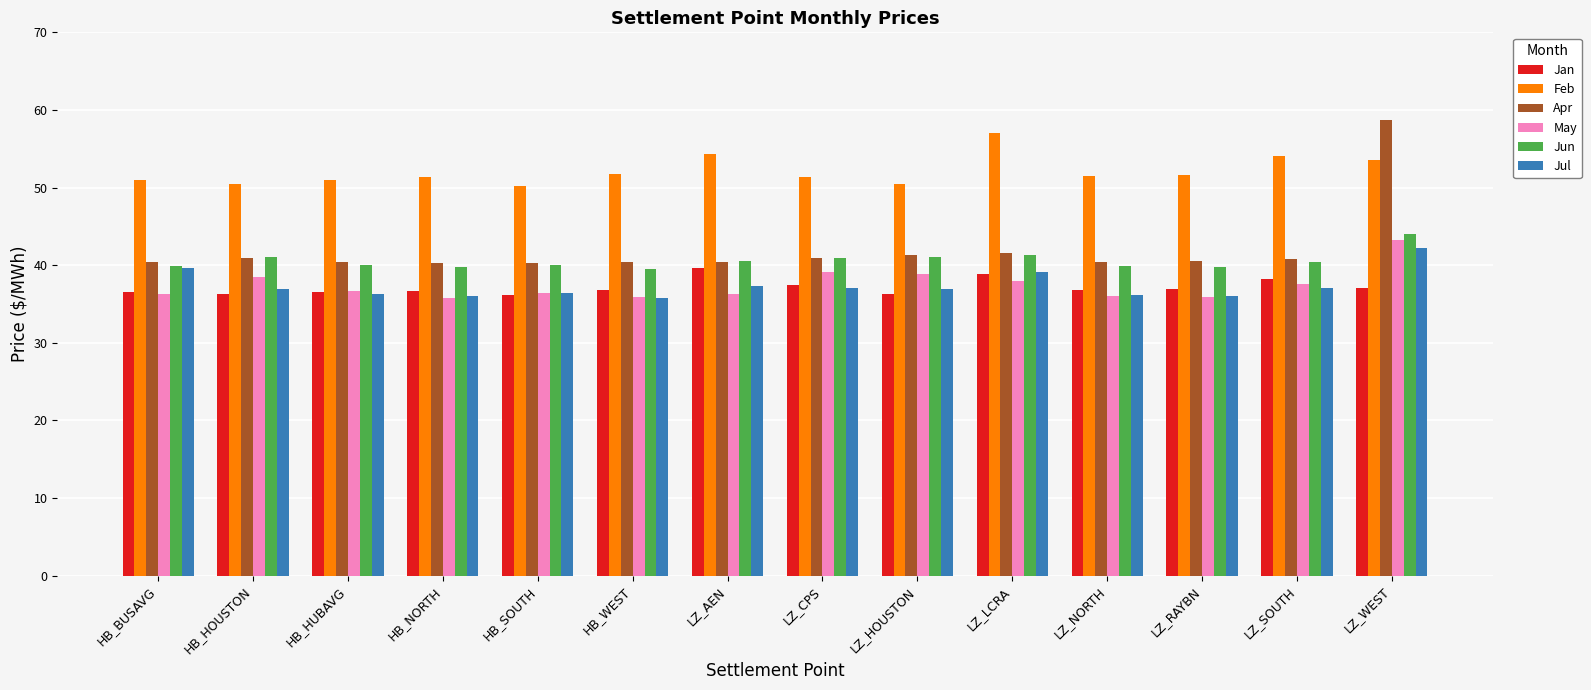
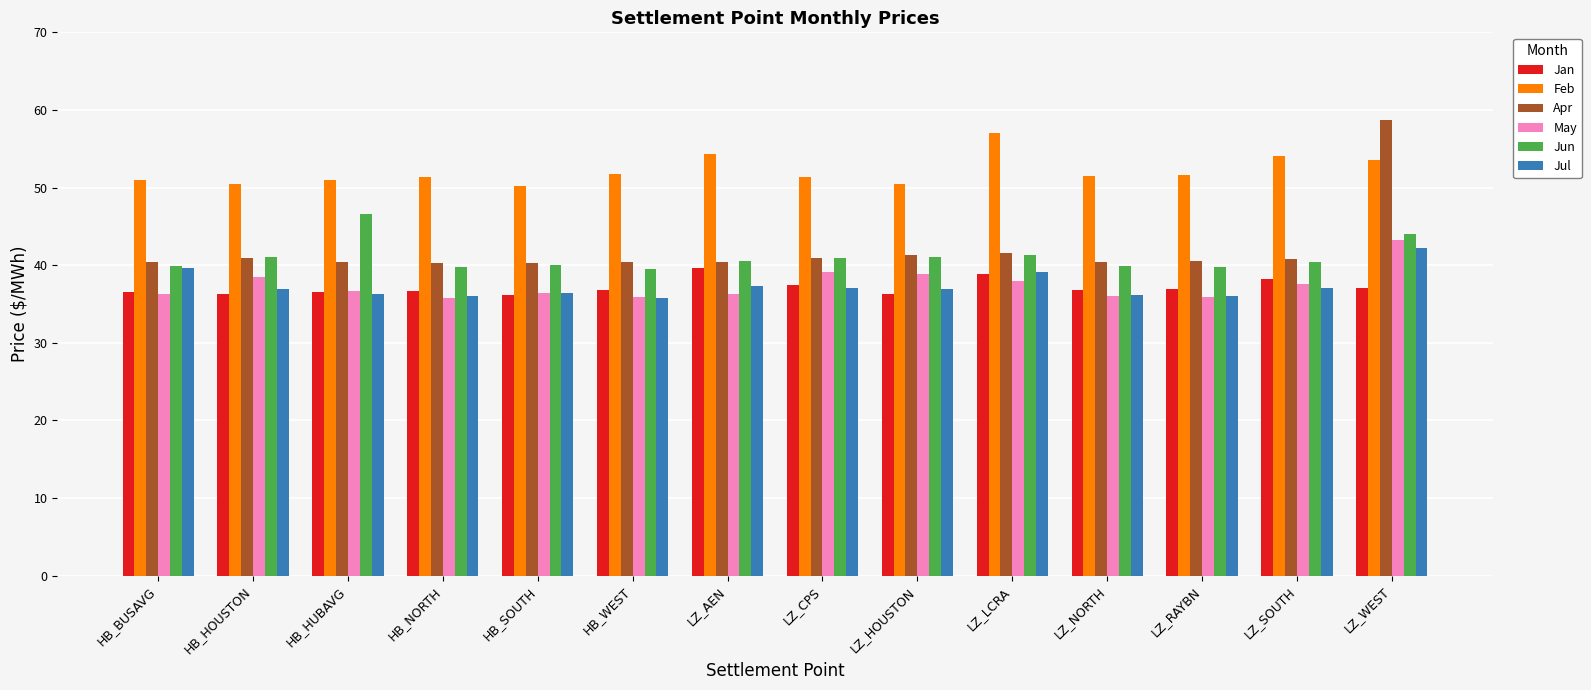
  {
    "Jan": {
      "HB_BUSAVG": 37,
      "HB_HOUSTON": 36,
      "HB_HUBAVG": 37,
      "HB_NORTH": 37,
      "HB_SOUTH": 36,
      "HB_WEST": 37,
      "LZ_AEN": 40,
      "LZ_CPS": 37,
      "LZ_HOUSTON": 36,
      "LZ_LCRA": 39,
      "LZ_NORTH": 37,
      "LZ_RAYBN": 37,
      "LZ_SOUTH": 38,
      "LZ_WEST": 37
    },
    "Feb": {
      "HB_BUSAVG": 51,
      "HB_HOUSTON": 50,
      "HB_HUBAVG": 51,
      "HB_NORTH": 51,
      "HB_SOUTH": 50,
      "HB_WEST": 52,
      "LZ_AEN": 54,
      "LZ_CPS": 51,
      "LZ_HOUSTON": 51,
      "LZ_LCRA": 57,
      "LZ_NORTH": 52,
      "LZ_RAYBN": 52,
      "LZ_SOUTH": 54,
      "LZ_WEST": 54
    },
    "Apr": {
      "HB_BUSAVG": 40,
      "HB_HOUSTON": 41,
      "HB_HUBAVG": 40,
      "HB_NORTH": 40,
      "HB_SOUTH": 40,
      "HB_WEST": 40,
      "LZ_AEN": 40,
      "LZ_CPS": 41,
      "LZ_HOUSTON": 41,
      "LZ_LCRA": 42,
      "LZ_NORTH": 40,
      "LZ_RAYBN": 41,
      "LZ_SOUTH": 41,
      "LZ_WEST": 59
    },
    "May": {
      "HB_BUSAVG": 36,
      "HB_HOUSTON": 38,
      "HB_HUBAVG": 37,
      "HB_NORTH": 36,
      "HB_SOUTH": 36,
      "HB_WEST": 36,
      "LZ_AEN": 36,
      "LZ_CPS": 39,
      "LZ_HOUSTON": 39,
      "LZ_LCRA": 38,
      "LZ_NORTH": 36,
      "LZ_RAYBN": 36,
      "LZ_SOUTH": 38,
      "LZ_WEST": 43
    },
    "Jun": {
      "HB_BUSAVG": 40,
      "HB_HOUSTON": 41,
-     "HB_HUBAVG": 40,
+     "HB_HUBAVG": 47,
      "HB_NORTH": 40,
      "HB_SOUTH": 40,
      "HB_WEST": 39,
      "LZ_AEN": 41,
      "LZ_CPS": 41,
      "LZ_HOUSTON": 41,
      "LZ_LCRA": 41,
      "LZ_NORTH": 40,
      "LZ_RAYBN": 40,
      "LZ_SOUTH": 40,
      "LZ_WEST": 44
    },
    "Jul": {
      "HB_BUSAVG": 40,
      "HB_HOUSTON": 37,
      "HB_HUBAVG": 36,
      "HB_NORTH": 36,
      "HB_SOUTH": 36,
      "HB_WEST": 36,
      "LZ_AEN": 37,
      "LZ_CPS": 37,
      "LZ_HOUSTON": 37,
      "LZ_LCRA": 39,
      "LZ_NORTH": 36,
      "LZ_RAYBN": 36,
      "LZ_SOUTH": 37,
      "LZ_WEST": 42
    }
  }
